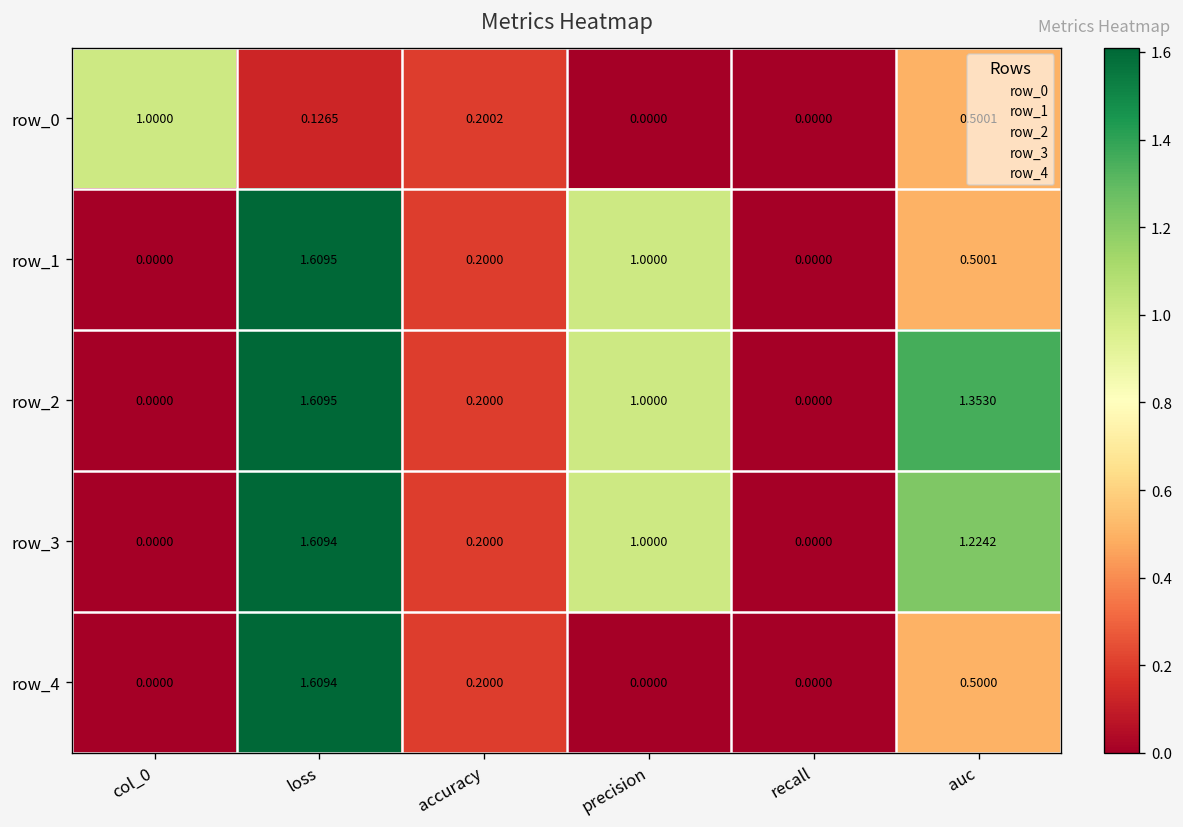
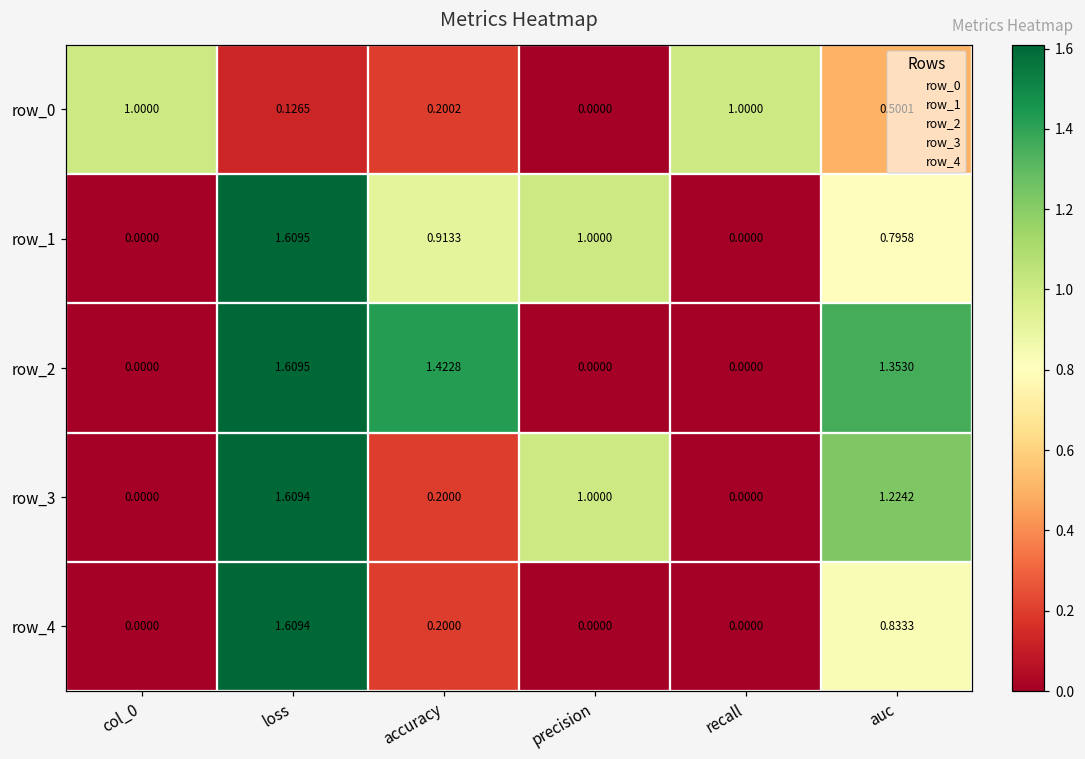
  {
    "row_0": {
      "col_0": 1.0000,
      "loss": 0.1265,
      "accuracy": 0.2002,
      "precision": 0.0000,
-     "recall": 0.0000
+     "recall": 1.0000
    },
    "row_1": {
      "col_0": 0.0000,
      "loss": 1.6095,
-     "accuracy": 0.2000,
+     "accuracy": 0.9133,
      "precision": 1.0000,
      "recall": 0.0000,
-     "auc": 0.5001
+     "auc": 0.7958
    },
    "row_2": {
      "col_0": 0.0000,
      "loss": 1.6095,
-     "accuracy": 0.2000,
-     "precision": 1.0000,
+     "accuracy": 1.4228,
+     "precision": 0.0000,
      "recall": 0.0000,
      "auc": 1.3530
    },
    "row_3": {
      "col_0": 0.0000,
      "loss": 1.6094,
      "accuracy": 0.2000,
      "precision": 1.0000,
      "recall": 0.0000,
      "auc": 1.2242
    },
    "row_4": {
      "col_0": 0.0000,
      "loss": 1.6094,
      "accuracy": 0.2000,
      "precision": 0.0000,
      "recall": 0.0000,
-     "auc": 0.5000
+     "auc": 0.8333
    }
  }
